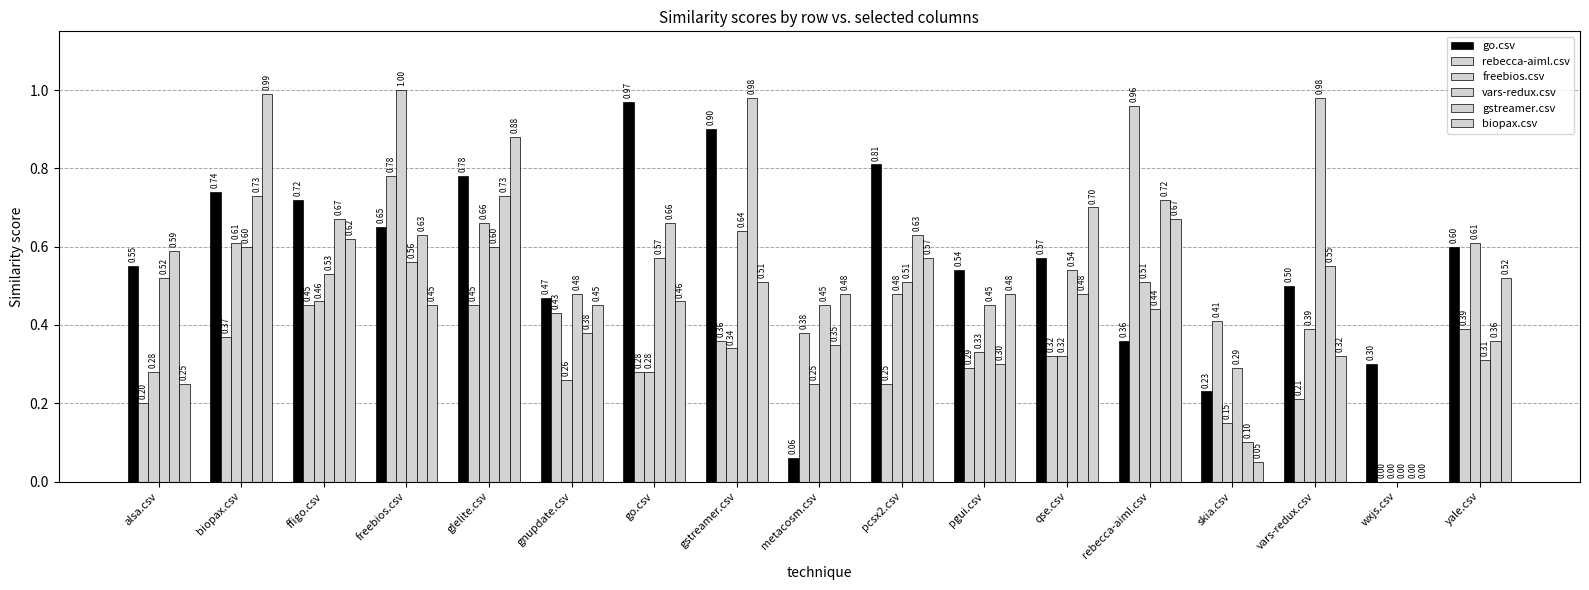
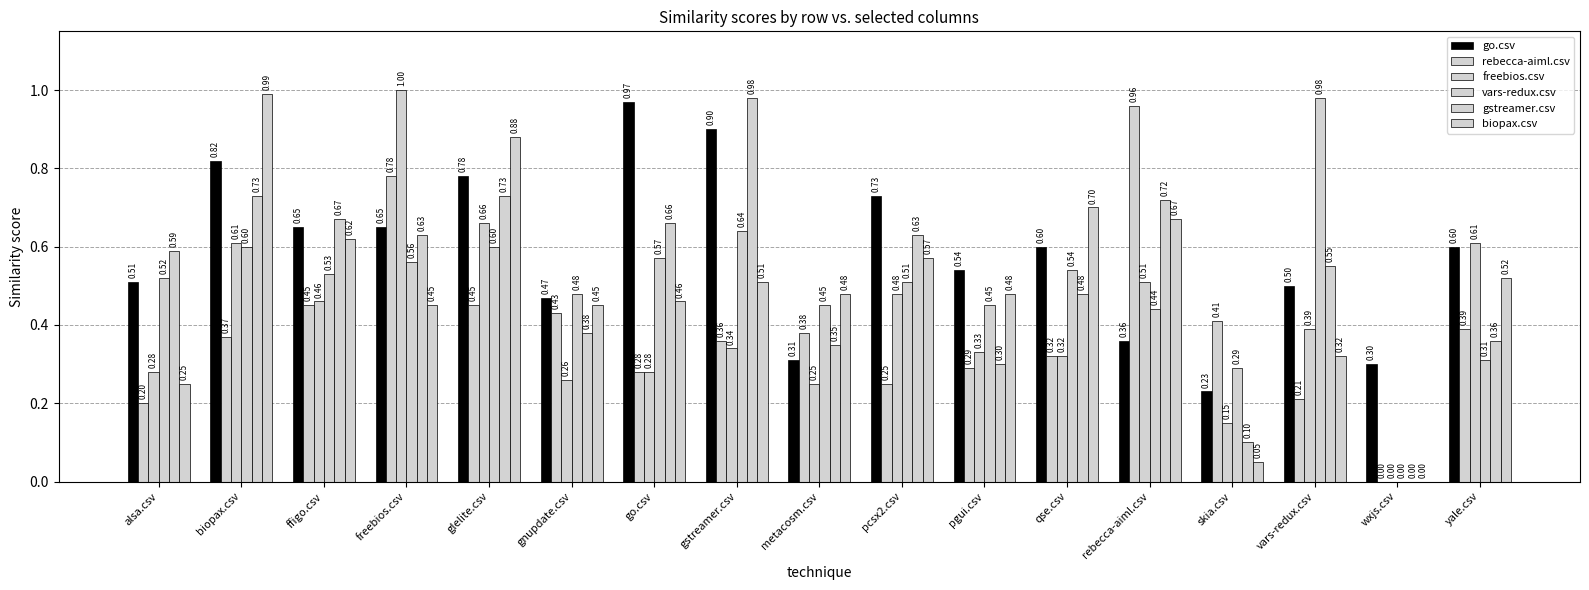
  {
    "go.csv": {
-     "alsa.csv": 0.55,
-     "biopax.csv": 0.74,
-     "ffigo.csv": 0.72,
+     "alsa.csv": 0.51,
+     "biopax.csv": 0.82,
+     "ffigo.csv": 0.65,
      "freebios.csv": 0.65,
      "glelite.csv": 0.78,
      "gnupdate.csv": 0.47,
      "go.csv": 0.97,
      "gstreamer.csv": 0.90,
-     "metacosm.csv": 0.06,
-     "pcsx2.csv": 0.81,
+     "metacosm.csv": 0.31,
+     "pcsx2.csv": 0.73,
      "pgui.csv": 0.54,
-     "qse.csv": 0.57,
+     "qse.csv": 0.60,
      "rebecca-aiml.csv": 0.36,
      "skia.csv": 0.23,
      "vars-redux.csv": 0.50,
      "wxjs.csv": 0.30,
      "yale.csv": 0.60
    }
  }
